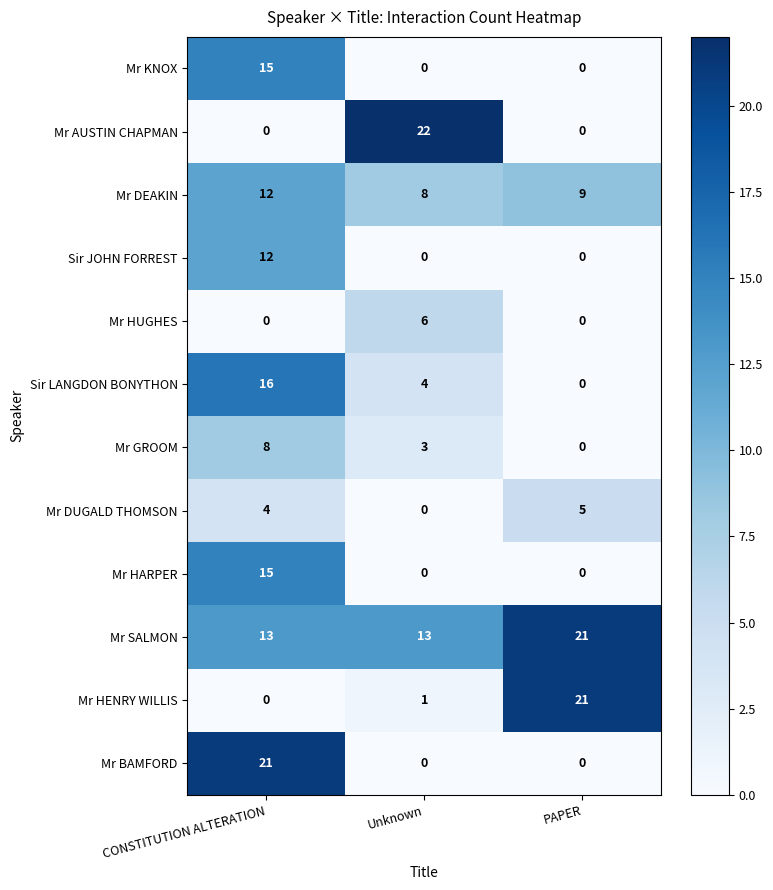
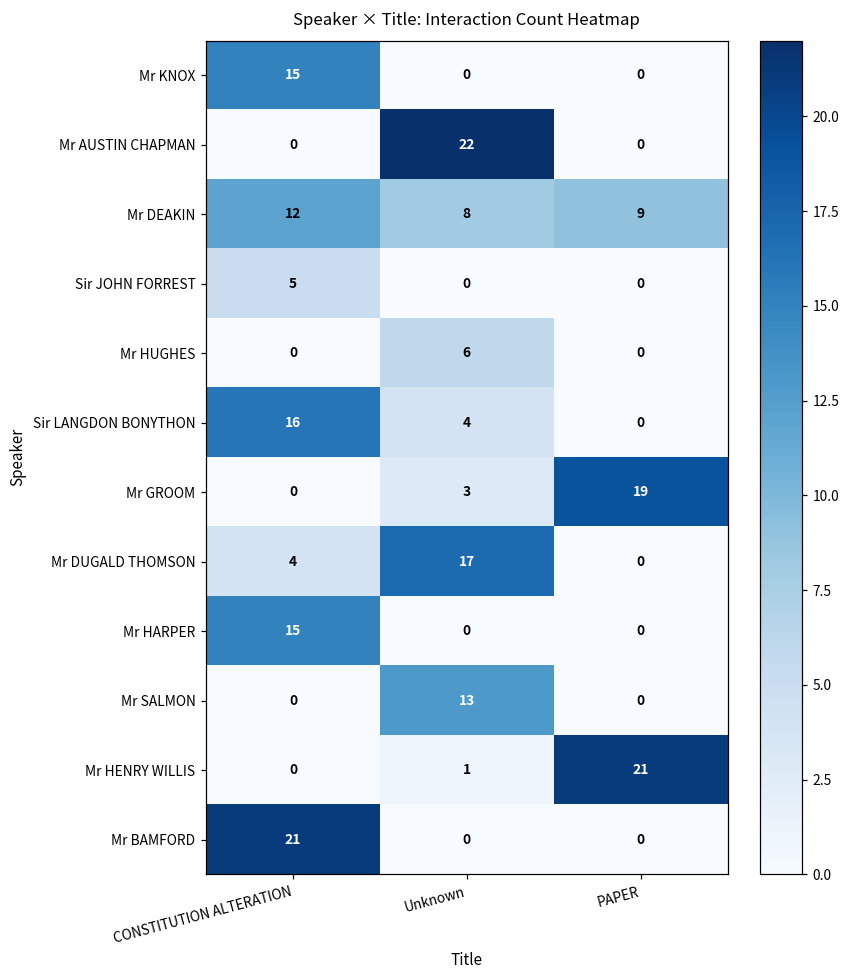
  {
    "Mr KNOX": {
      "CONSTITUTION ALTERATION": 15,
      "Unknown": 0,
      "PAPER": 0
    },
    "Mr AUSTIN CHAPMAN": {
      "CONSTITUTION ALTERATION": 0,
      "Unknown": 22,
      "PAPER": 0
    },
    "Mr DEAKIN": {
      "CONSTITUTION ALTERATION": 12,
      "Unknown": 8,
      "PAPER": 9
    },
    "Sir JOHN FORREST": {
-     "CONSTITUTION ALTERATION": 12,
+     "CONSTITUTION ALTERATION": 5,
      "Unknown": 0,
      "PAPER": 0
    },
    "Mr HUGHES": {
      "CONSTITUTION ALTERATION": 0,
      "Unknown": 6,
      "PAPER": 0
    },
    "Sir LANGDON BONYTHON": {
      "CONSTITUTION ALTERATION": 16,
      "Unknown": 4,
      "PAPER": 0
    },
    "Mr GROOM": {
-     "CONSTITUTION ALTERATION": 8,
+     "CONSTITUTION ALTERATION": 0,
      "Unknown": 3,
-     "PAPER": 0
+     "PAPER": 19
    },
    "Mr DUGALD THOMSON": {
      "CONSTITUTION ALTERATION": 4,
-     "Unknown": 0,
-     "PAPER": 5
+     "Unknown": 17,
+     "PAPER": 0
    },
    "Mr HARPER": {
      "CONSTITUTION ALTERATION": 15,
      "Unknown": 0,
      "PAPER": 0
    },
    "Mr SALMON": {
-     "CONSTITUTION ALTERATION": 13,
+     "CONSTITUTION ALTERATION": 0,
      "Unknown": 13,
-     "PAPER": 21
+     "PAPER": 0
    },
    "Mr HENRY WILLIS": {
      "CONSTITUTION ALTERATION": 0,
      "Unknown": 1,
      "PAPER": 21
    },
    "Mr BAMFORD": {
      "CONSTITUTION ALTERATION": 21,
      "Unknown": 0,
      "PAPER": 0
    }
  }
